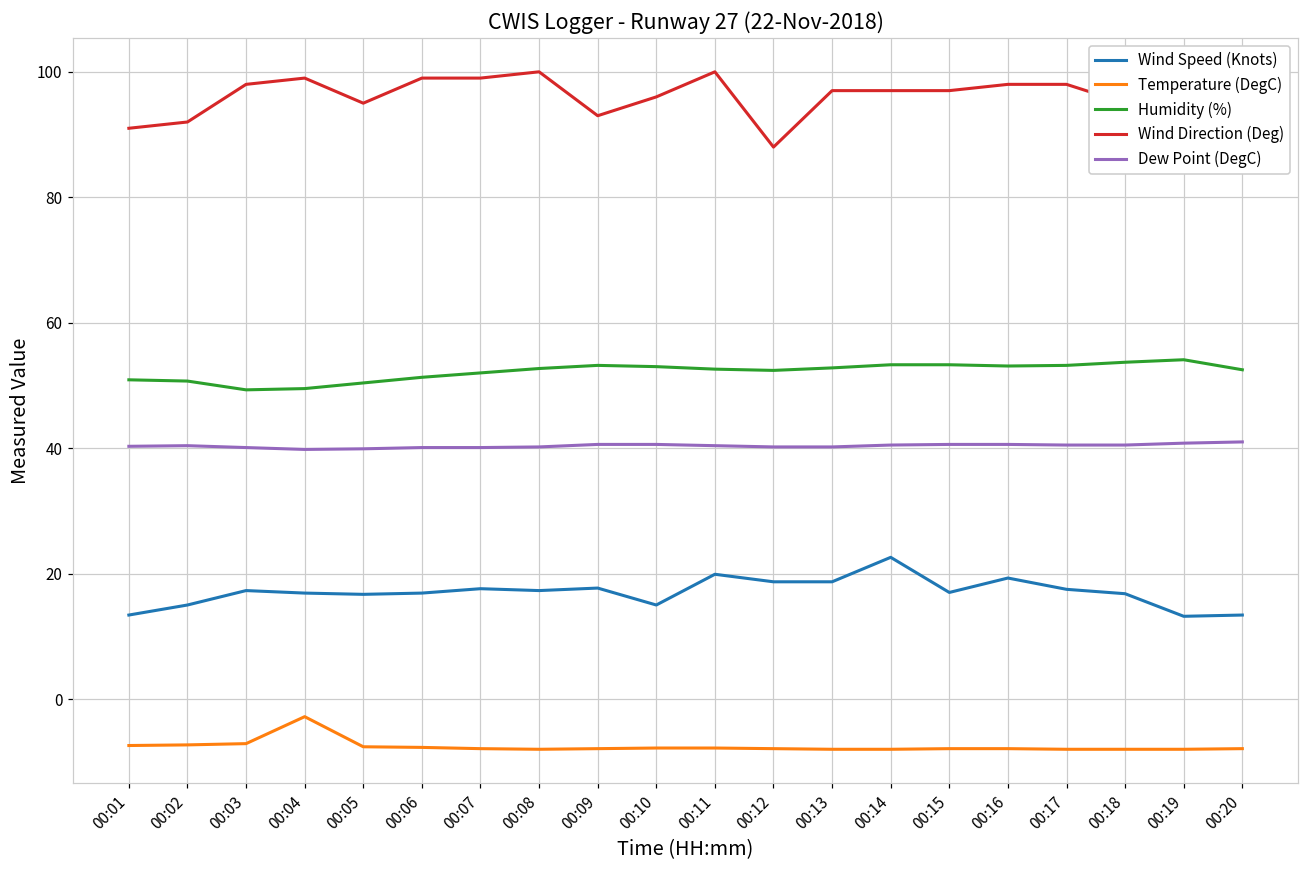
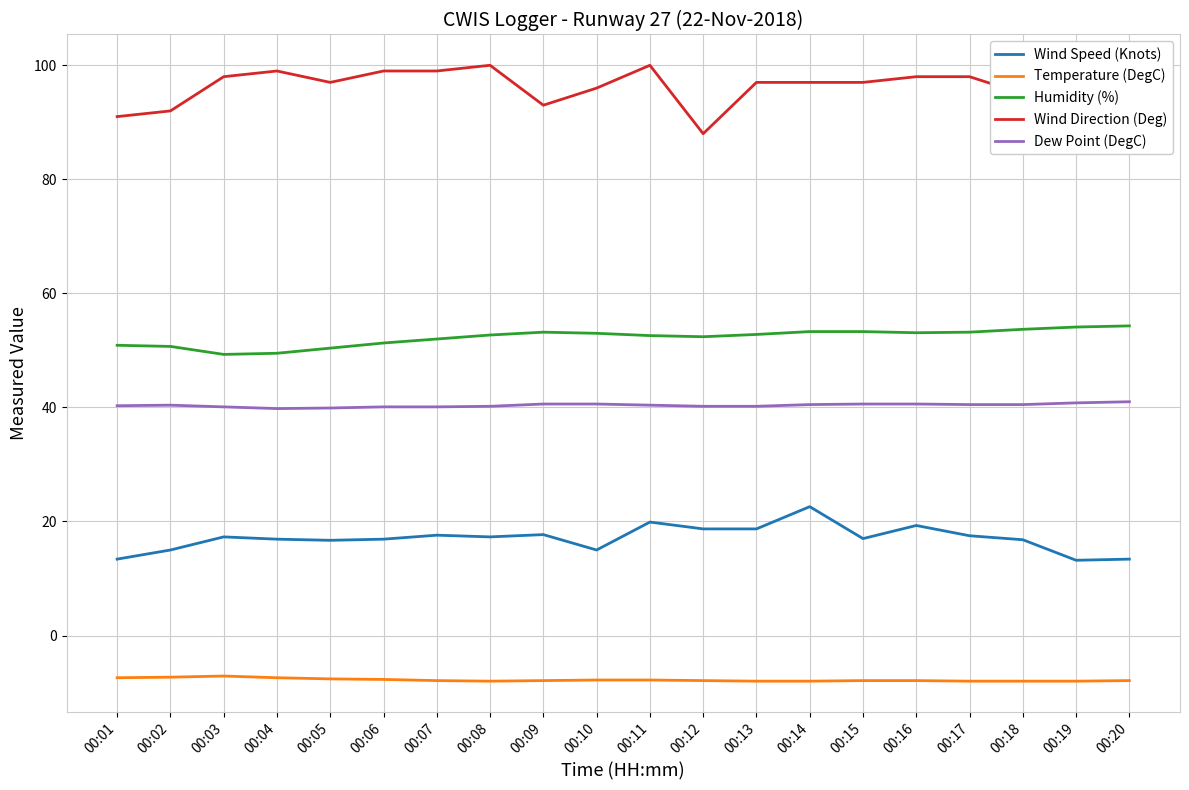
  {
    "Wind Speed (Knots)": {
      "00:01": 13,
      "00:02": 15,
      "00:03": 17,
      "00:04": 17,
      "00:05": 17,
      "00:06": 17,
      "00:07": 18,
      "00:08": 17,
      "00:09": 18,
      "00:10": 15,
      "00:11": 20,
      "00:12": 19,
      "00:13": 19,
      "00:14": 23,
      "00:15": 17,
      "00:16": 19,
      "00:17": 18,
      "00:18": 17,
      "00:19": 13,
      "00:20": 13
    },
    "Temperature (DegC)": {
      "00:01": -7,
      "00:02": -7,
      "00:03": -7,
-     "00:04": -3,
+     "00:04": -7,
      "00:05": -8,
      "00:06": -8,
      "00:07": -8,
      "00:08": -8,
      "00:09": -8,
      "00:10": -8,
      "00:11": -8,
      "00:12": -8,
      "00:13": -8,
      "00:14": -8,
      "00:15": -8,
      "00:16": -8,
      "00:17": -8,
      "00:18": -8,
      "00:19": -8,
      "00:20": -8
    },
    "Humidity (%)": {
      "00:01": 51,
      "00:02": 51,
      "00:03": 49,
      "00:04": 50,
      "00:05": 50,
      "00:06": 51,
      "00:07": 52,
      "00:08": 53,
      "00:09": 53,
      "00:10": 53,
      "00:11": 53,
      "00:12": 52,
      "00:13": 53,
      "00:14": 53,
      "00:15": 53,
      "00:16": 53,
      "00:17": 53,
      "00:18": 54,
      "00:19": 54,
-     "00:20": 53
+     "00:20": 54
    },
    "Wind Direction (Deg)": {
      "00:01": 91,
      "00:02": 92,
      "00:03": 98,
      "00:04": 99,
-     "00:05": 95,
+     "00:05": 97,
      "00:06": 99,
      "00:07": 99,
      "00:08": 100,
      "00:09": 93,
      "00:10": 96,
      "00:11": 100,
      "00:12": 88,
      "00:13": 97,
      "00:14": 97,
      "00:15": 97,
      "00:16": 98,
      "00:17": 98
    },
    "Dew Point (DegC)": {
      "00:01": 40,
      "00:02": 40,
      "00:03": 40,
      "00:04": 40,
      "00:05": 40,
      "00:06": 40,
      "00:07": 40,
      "00:08": 40,
      "00:09": 41,
      "00:10": 41,
      "00:11": 40,
      "00:12": 40,
      "00:13": 40,
      "00:14": 41,
      "00:15": 41,
      "00:16": 41,
      "00:17": 41,
      "00:18": 41,
      "00:19": 41,
      "00:20": 41
    }
  }
